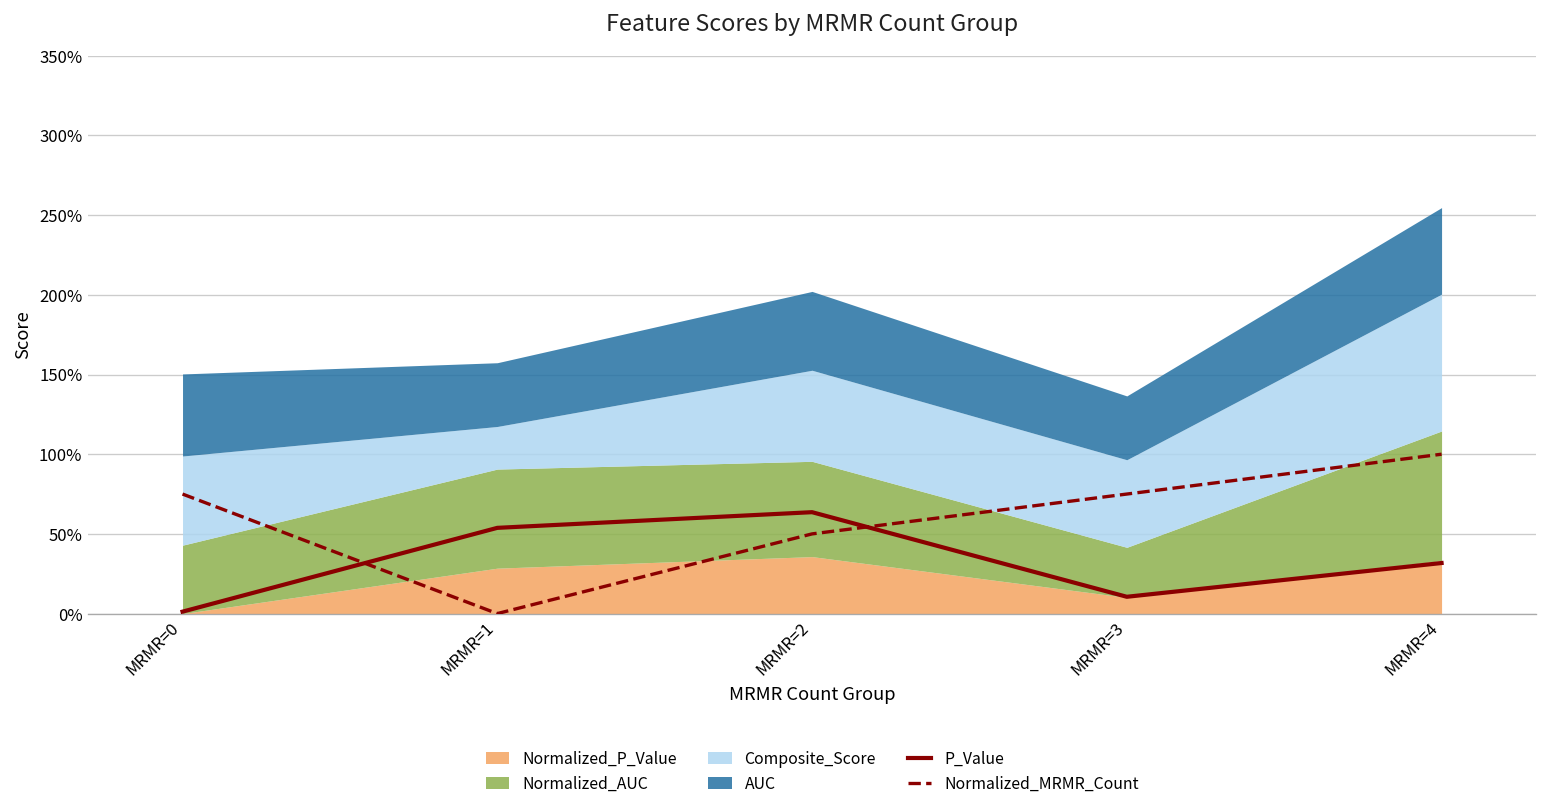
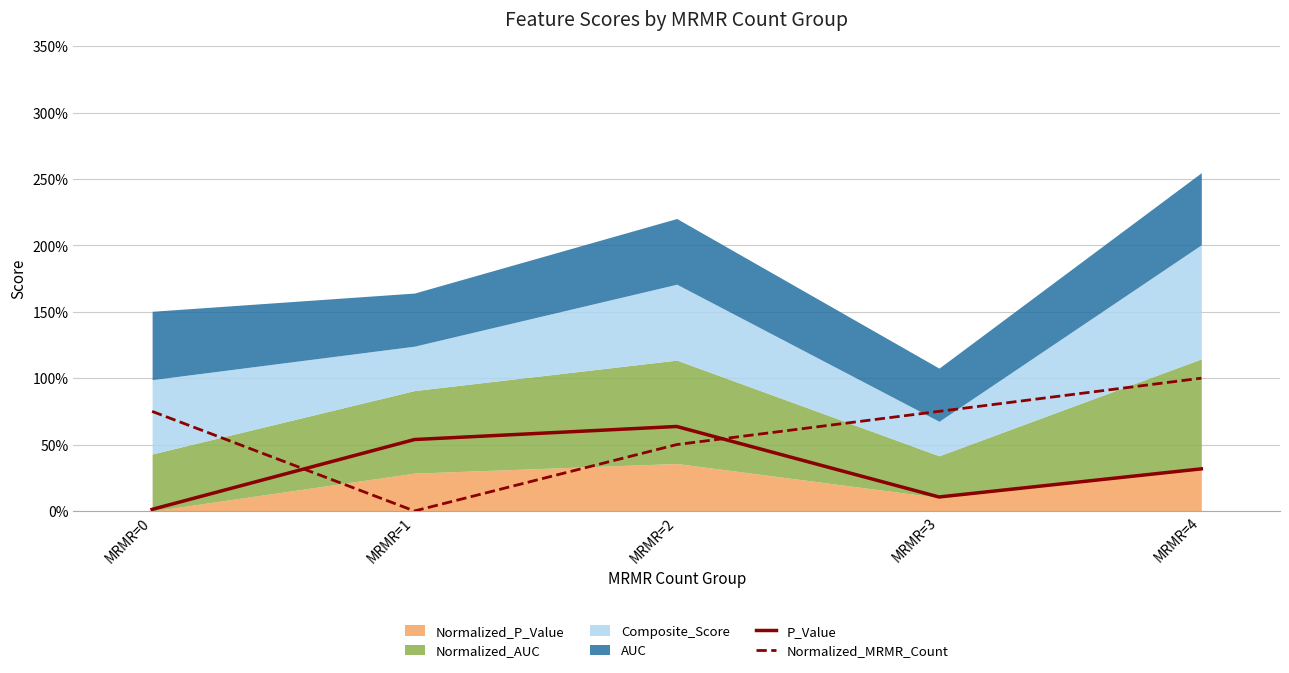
  {
    "Normalized_P_Value": {
      "MRMR=1": "28%",
      "MRMR=2": "36%"
    },
    "Normalized_AUC": {
      "MRMR=0": "43%",
      "MRMR=1": "62%",
-     "MRMR=2": "60%",
+     "MRMR=2": "78%",
      "MRMR=3": "31%",
      "MRMR=4": "81%"
    },
    "Composite_Score": {
      "MRMR=0": "56%",
-     "MRMR=1": "27%",
+     "MRMR=1": "33%",
      "MRMR=2": "57%",
-     "MRMR=3": "55%",
+     "MRMR=3": "26%",
      "MRMR=4": "86%"
    },
    "AUC": {
      "MRMR=0": "51%",
      "MRMR=1": "40%",
      "MRMR=2": "49%",
      "MRMR=3": "40%",
      "MRMR=4": "54%"
    }
  }
